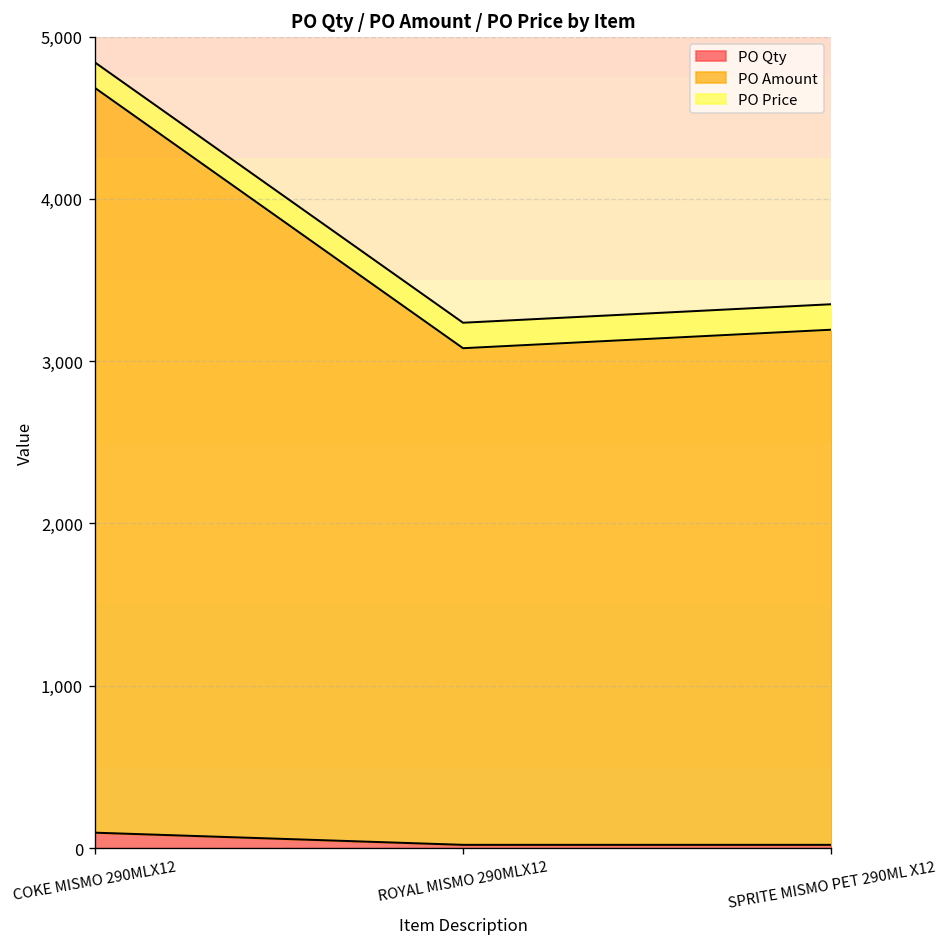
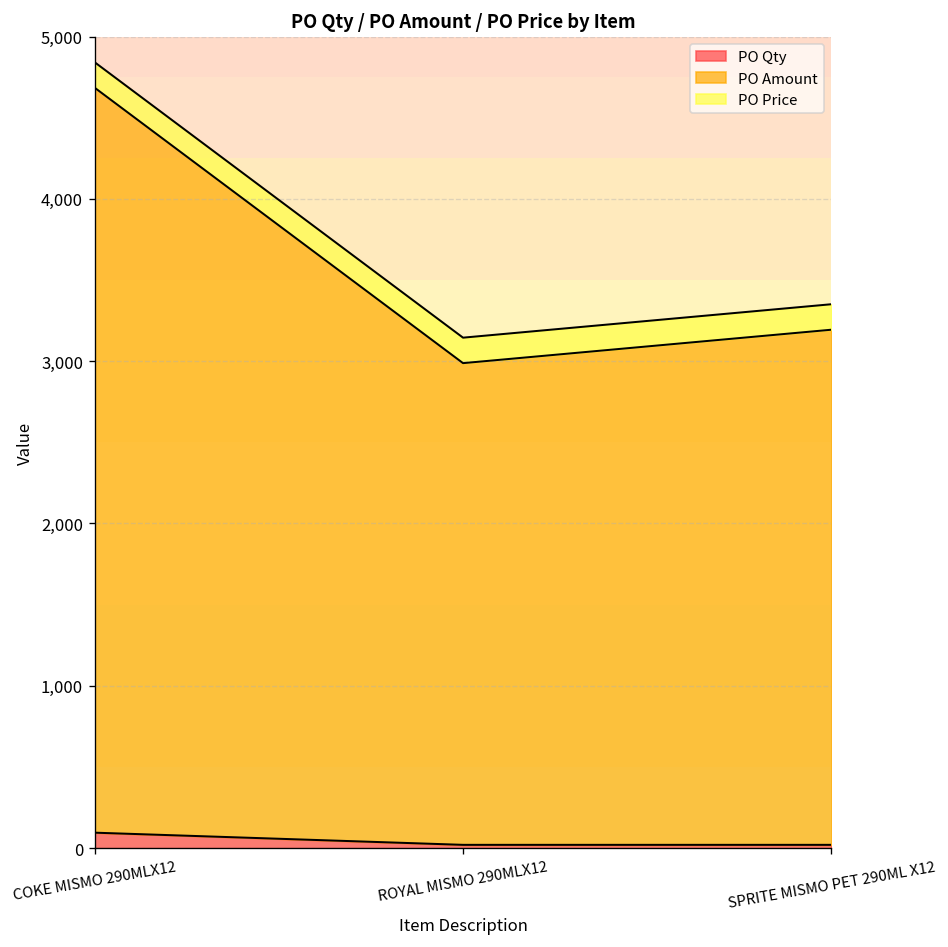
  {
    "PO Qty": {
      "COKE MISMO 290MLX12": "100",
      "ROYAL MISMO 290MLX12": "20",
      "SPRITE MISMO PET 290ML X12": "20"
    },
    "PO Amount": {
      "COKE MISMO 290MLX12": "4,590",
-     "ROYAL MISMO 290MLX12": "3,060",
+     "ROYAL MISMO 290MLX12": "2,970",
      "SPRITE MISMO PET 290ML X12": "3,170"
    },
    "PO Price": {
      "COKE MISMO 290MLX12": "160",
      "ROYAL MISMO 290MLX12": "160",
      "SPRITE MISMO PET 290ML X12": "160"
    }
  }
